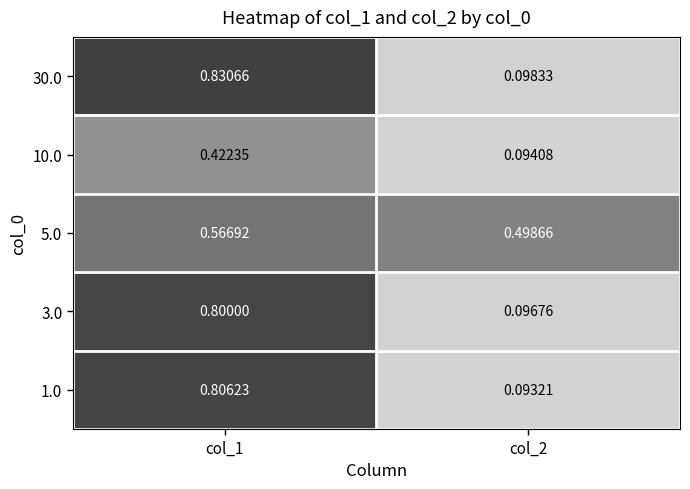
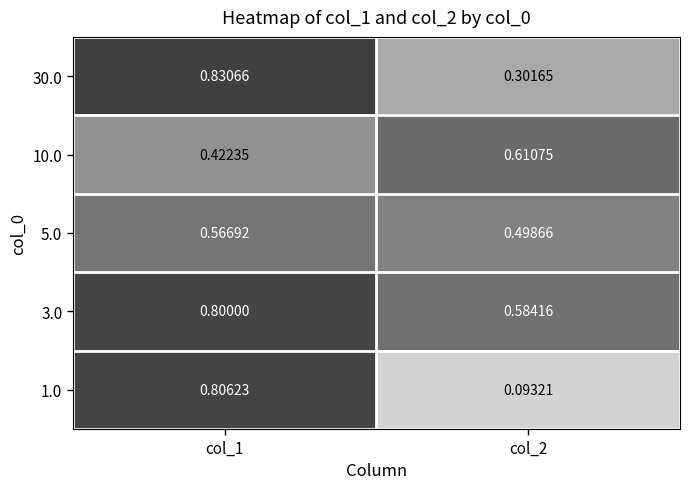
  {
    "30.0": {
      "col_1": 0.83066,
-     "col_2": 0.09833
+     "col_2": 0.30165
    },
    "10.0": {
      "col_1": 0.42235,
-     "col_2": 0.09408
+     "col_2": 0.61075
    },
    "5.0": {
      "col_1": 0.56692,
      "col_2": 0.49866
    },
    "3.0": {
      "col_1": 0.80000,
-     "col_2": 0.09676
+     "col_2": 0.58416
    },
    "1.0": {
      "col_1": 0.80623,
      "col_2": 0.09321
    }
  }
